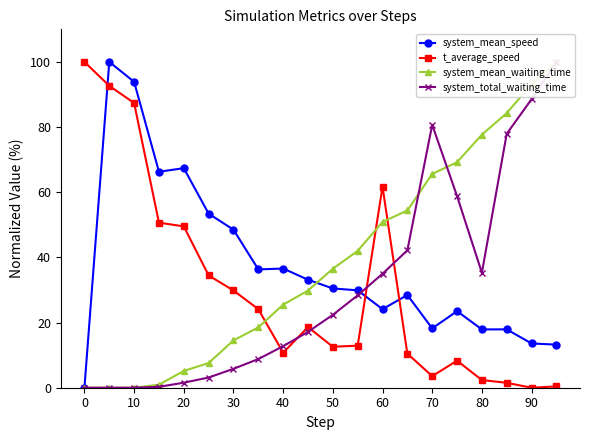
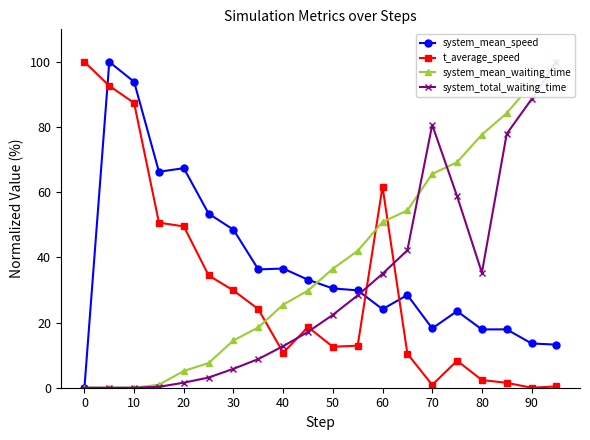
  {
    "system_mean_speed": {
      "10": 94,
      "20": 67,
      "30": 49,
      "40": 37,
      "50": 30,
      "60": 24,
      "70": 18,
      "80": 18,
      "90": 14
    },
    "t_average_speed": {
      "0": 100,
      "10": 87,
      "20": 50,
      "30": 30,
      "40": 11,
      "50": 13,
      "60": 62,
-     "70": 4,
+     "70": 1,
      "80": 2,
      "90": 0
    },
    "system_mean_waiting_time": {
      "20": 5,
      "30": 15,
      "40": 25,
      "50": 37,
      "60": 51,
      "70": 66,
      "80": 78
    },
    "system_total_waiting_time": {
      "20": 2,
      "30": 6,
      "40": 13,
      "50": 22,
      "60": 35,
      "70": 81,
      "80": 35,
      "90": 89
    }
  }
